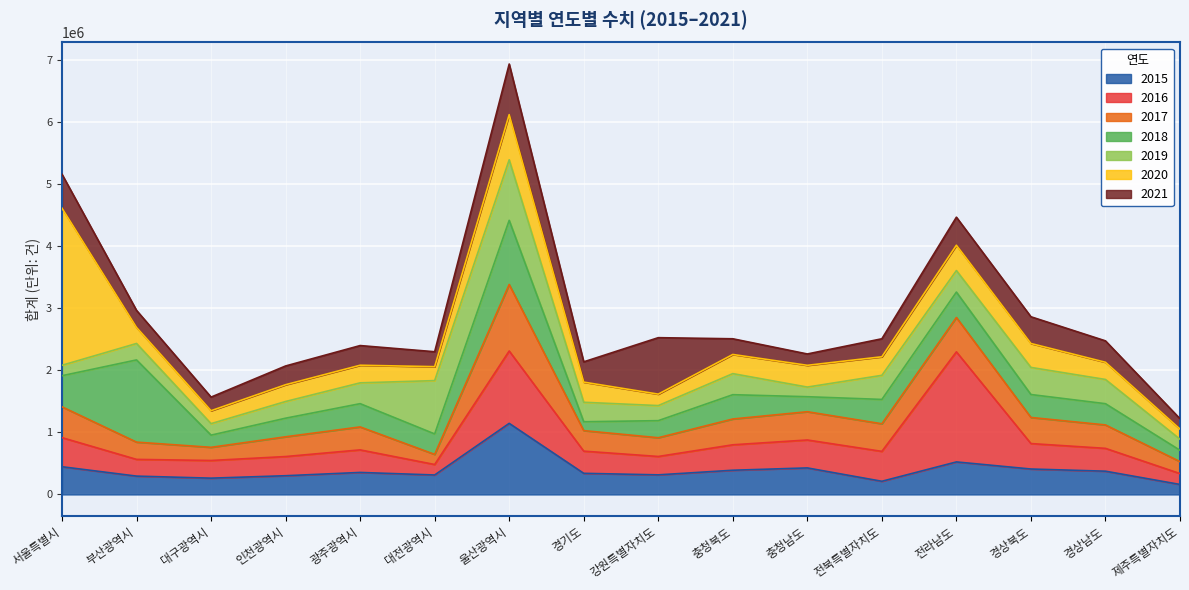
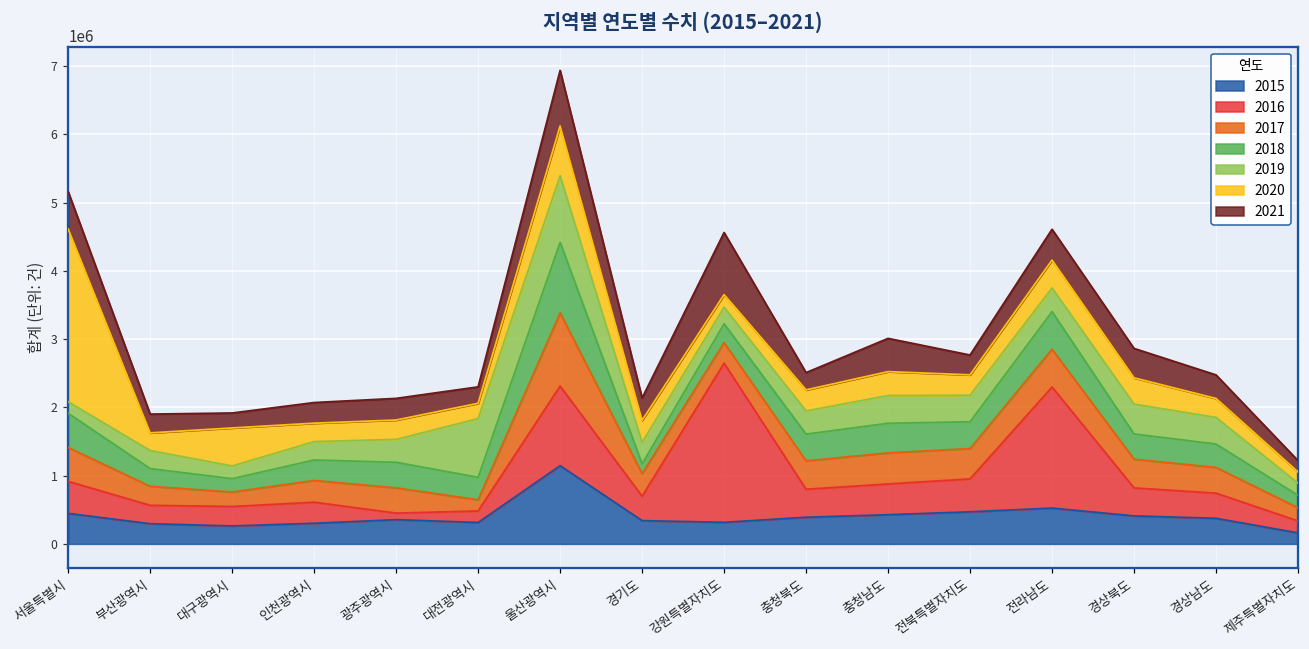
  {
    "2015": {
      "서울특별시": 400000,
      "부산광역시": 300000,
      "대구광역시": 300000,
      "인천광역시": 300000,
      "광주광역시": 400000,
      "대전광역시": 300000,
      "울산광역시": 1100000,
      "경기도": 300000,
      "강원특별자치도": 300000,
      "충청북도": 400000,
      "충청남도": 400000,
-     "전북특별자치도": 200000,
+     "전북특별자치도": 500000,
      "전라남도": 500000,
      "경상북도": 400000,
      "경상남도": 400000,
      "제주특별자치도": 200000
    },
    "2016": {
      "서울특별시": 500000,
      "부산광역시": 300000,
      "대구광역시": 300000,
      "인천광역시": 300000,
-     "광주광역시": 400000,
+     "광주광역시": 100000,
      "대전광역시": 200000,
      "울산광역시": 1200000,
      "경기도": 400000,
-     "강원특별자치도": 300000,
+     "강원특별자치도": 2300000,
      "충청북도": 400000,
      "충청남도": 500000,
      "전북특별자치도": 500000,
      "전라남도": 1800000,
      "경상북도": 400000,
      "경상남도": 400000,
      "제주특별자치도": 200000
    },
    "2017": {
      "서울특별시": 500000,
      "부산광역시": 300000,
      "대구광역시": 200000,
      "인천광역시": 300000,
      "광주광역시": 400000,
      "대전광역시": 200000,
      "울산광역시": 1100000,
      "경기도": 300000,
      "강원특별자치도": 300000,
      "충청북도": 400000,
      "충청남도": 500000,
      "전북특별자치도": 400000,
      "전라남도": 600000,
      "경상북도": 400000,
      "경상남도": 400000,
      "제주특별자치도": 200000
    },
    "2018": {
      "서울특별시": 500000,
-     "부산광역시": 1300000,
+     "부산광역시": 300000,
      "대구광역시": 200000,
      "인천광역시": 300000,
      "광주광역시": 400000,
      "대전광역시": 300000,
      "울산광역시": 1000000,
      "경기도": 100000,
      "강원특별자치도": 300000,
      "충청북도": 400000,
-     "충청남도": 200000,
+     "충청남도": 400000,
      "전북특별자치도": 400000,
-     "전라남도": 400000,
+     "전라남도": 600000,
      "경상북도": 400000,
      "경상남도": 300000,
      "제주특별자치도": 200000
    },
    "2019": {
      "서울특별시": 200000,
      "부산광역시": 300000,
      "대구광역시": 200000,
      "인천광역시": 300000,
      "광주광역시": 300000,
      "대전광역시": 900000,
      "울산광역시": 1000000,
      "경기도": 300000,
      "강원특별자치도": 200000,
      "충청북도": 300000,
-     "충청남도": 200000,
+     "충청남도": 400000,
      "전북특별자치도": 400000,
      "전라남도": 300000,
      "경상북도": 400000,
      "경상남도": 400000,
      "제주특별자치도": 200000
    },
    "2020": {
      "서울특별시": 2500000,
      "부산광역시": 300000,
-     "대구광역시": 200000,
+     "대구광역시": 600000,
      "인천광역시": 300000,
      "광주광역시": 300000,
      "대전광역시": 200000,
      "울산광역시": 700000,
      "경기도": 300000,
      "강원특별자치도": 200000,
      "충청북도": 300000,
      "충청남도": 400000,
      "전북특별자치도": 300000,
      "전라남도": 400000,
      "경상북도": 400000,
      "경상남도": 300000,
      "제주특별자치도": 200000
    },
    "2021": {
      "서울특별시": 500000,
      "부산광역시": 300000,
      "대구광역시": 200000,
      "인천광역시": 300000,
      "광주광역시": 300000,
      "대전광역시": 200000,
      "울산광역시": 800000,
      "경기도": 300000,
      "강원특별자치도": 900000,
      "충청북도": 300000,
-     "충청남도": 200000,
+     "충청남도": 500000,
      "전북특별자치도": 300000,
      "전라남도": 500000,
      "경상북도": 400000,
      "경상남도": 300000,
      "제주특별자치도": 200000
    }
  }
